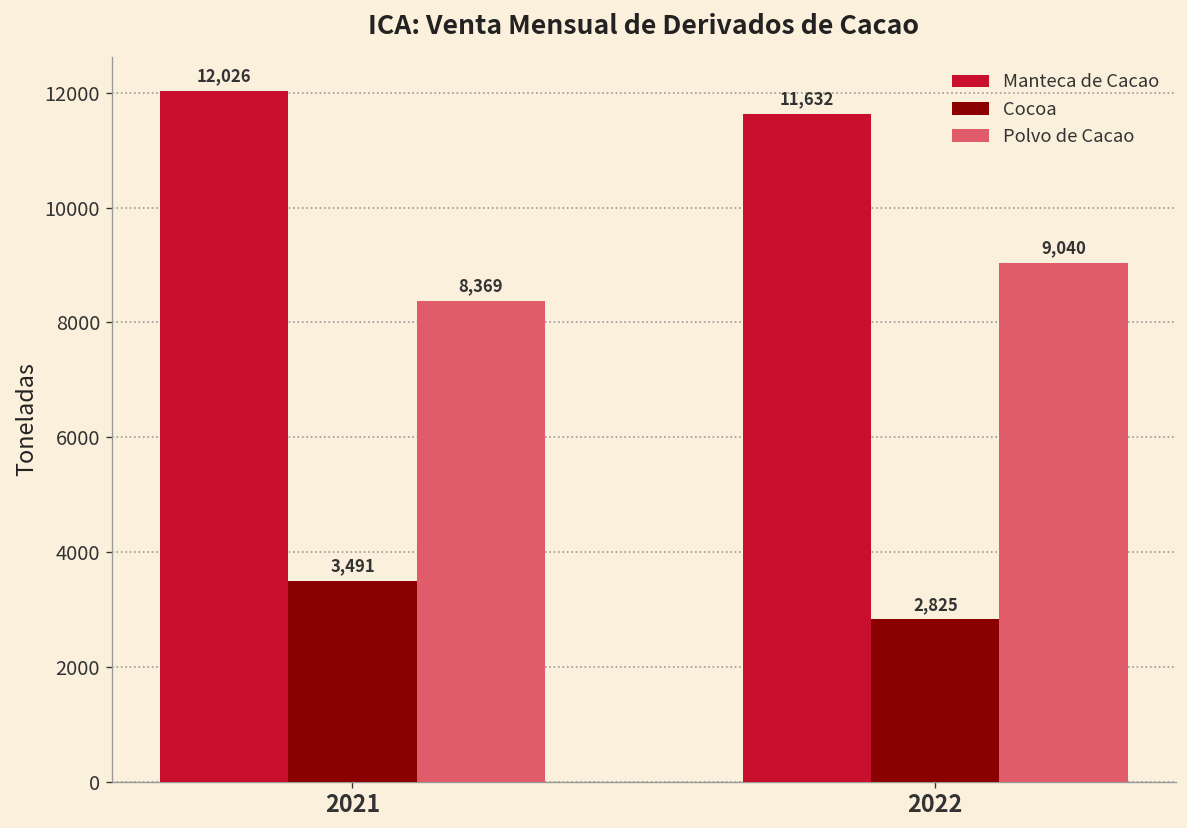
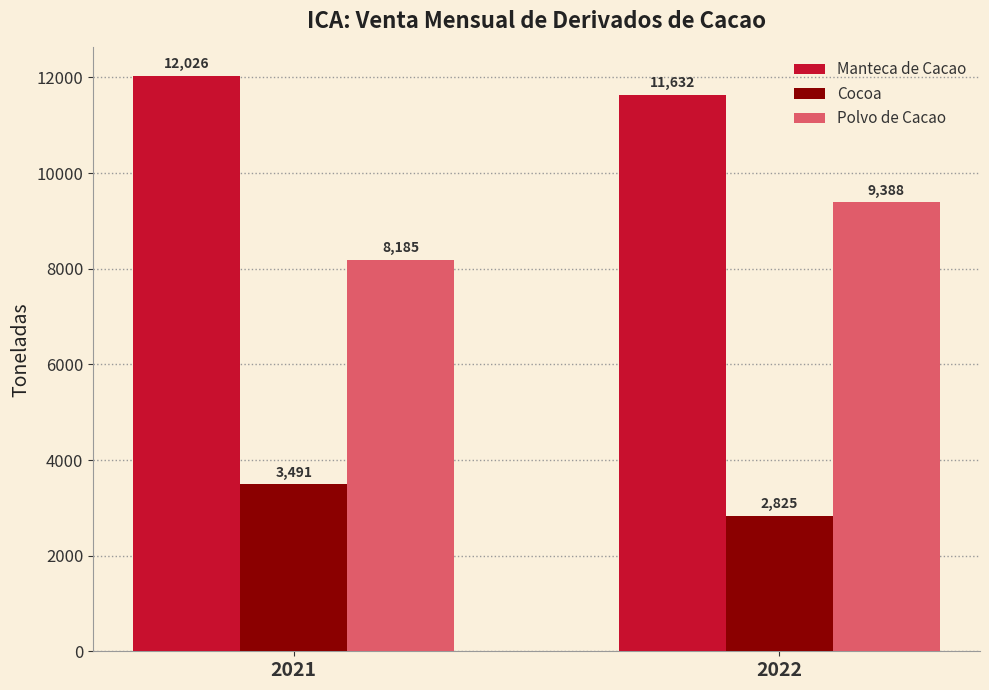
  {
    "Manteca de Cacao": {
      "2021": "12,026",
      "2022": "11,632"
    },
    "Cocoa": {
      "2021": "3,491",
      "2022": "2,825"
    },
    "Polvo de Cacao": {
-     "2021": "8,369",
-     "2022": "9,040"
+     "2021": "8,185",
+     "2022": "9,388"
    }
  }
